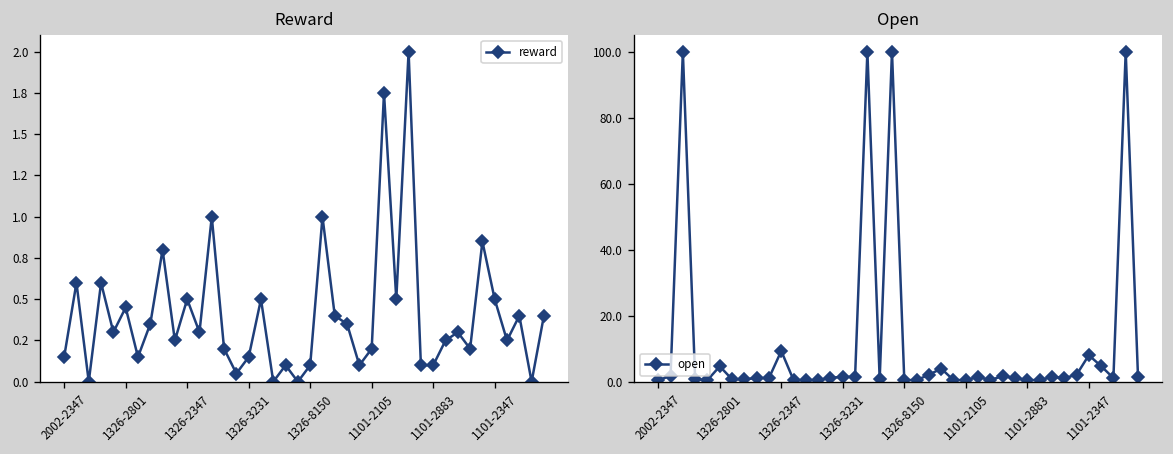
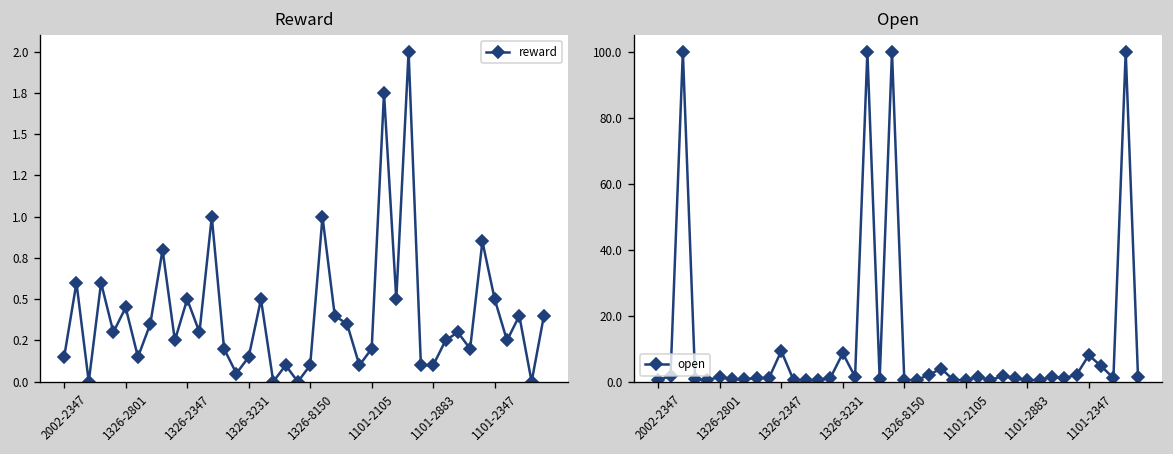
  {
    "Open": {
      "2002-2347": 1,
-     "1326-2801": 5,
+     "1326-2801": 1,
      "1326-2347": 9,
-     "1326-3231": 1,
+     "1326-3231": 9,
      "1326-8150": 1,
      "1101-2105": 1,
      "1101-2883": 1,
      "1101-2347": 8
    }
  }
